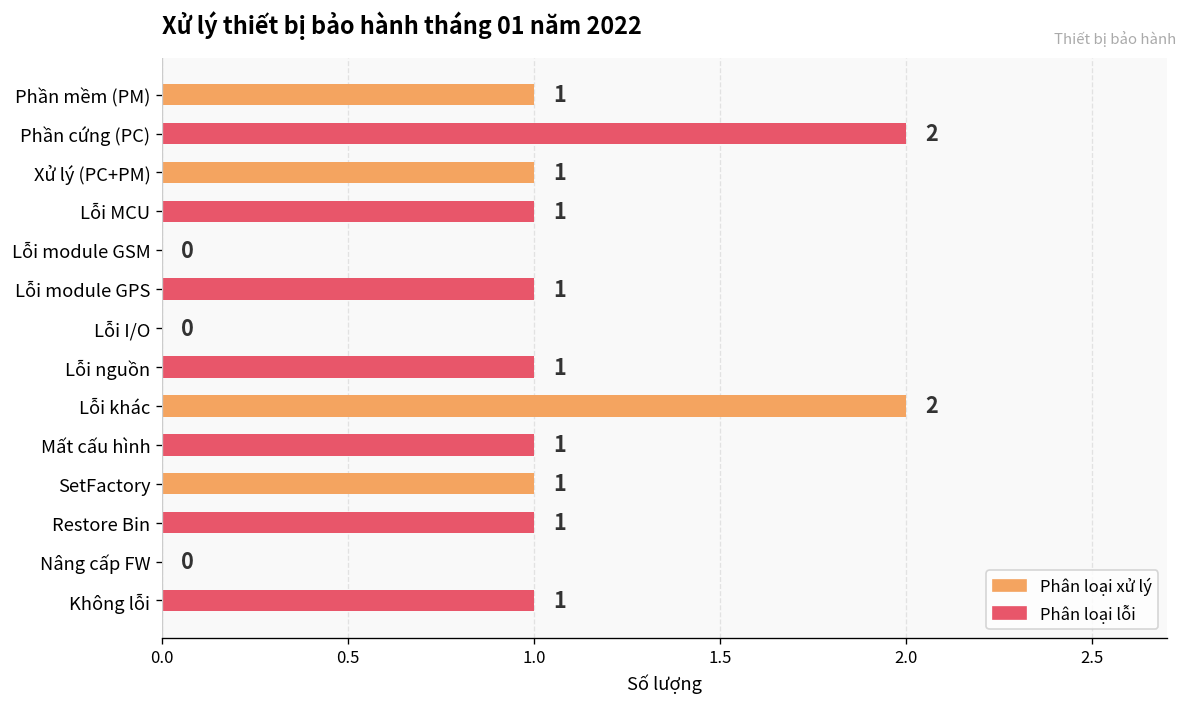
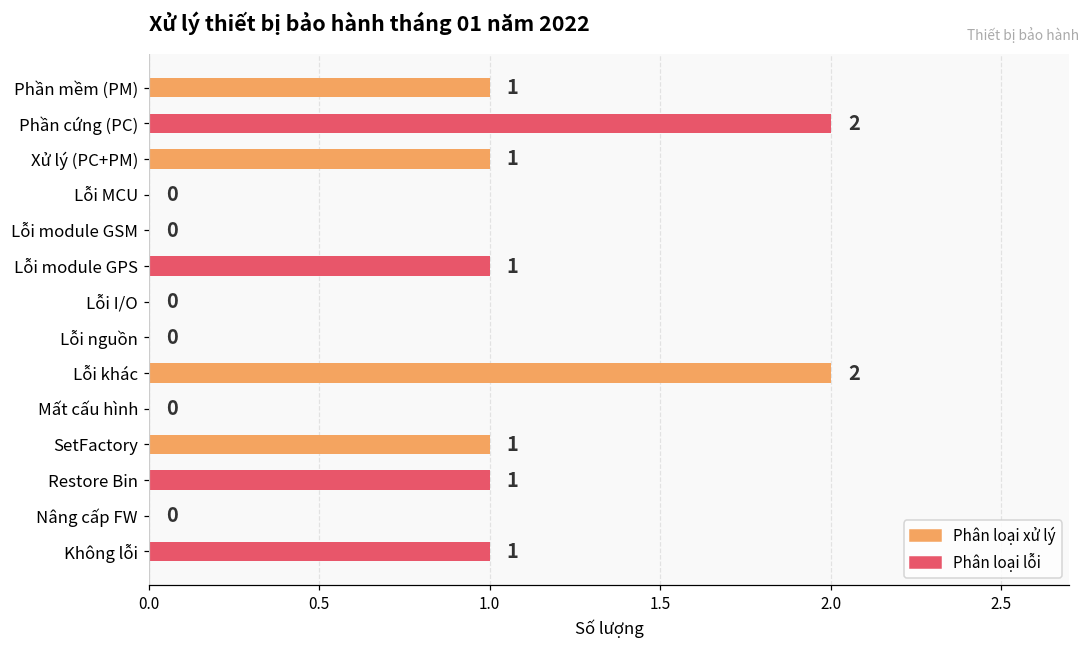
  {
    "Phần mềm (PM)": 1,
    "Phần cứng (PC)": 2,
    "Xử lý (PC+PM)": 1,
-   "Lỗi MCU": 1,
+   "Lỗi MCU": 0,
    "Lỗi module GSM": 0,
    "Lỗi module GPS": 1,
    "Lỗi I/O": 0,
-   "Lỗi nguồn": 1,
+   "Lỗi nguồn": 0,
    "Lỗi khác": 2,
-   "Mất cấu hình": 1,
+   "Mất cấu hình": 0,
    "SetFactory": 1,
    "Restore Bin": 1,
    "Nâng cấp FW": 0,
    "Không lỗi": 1
  }
